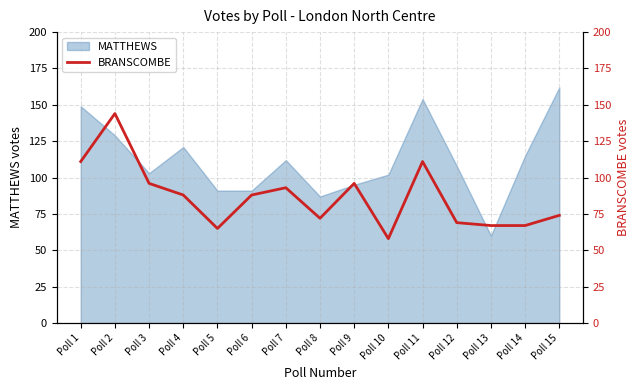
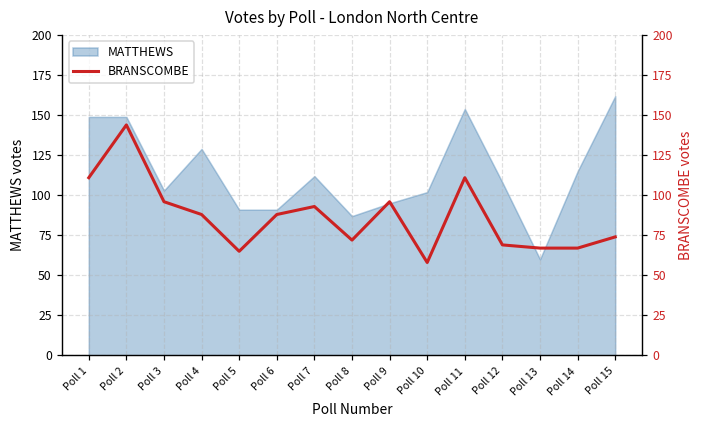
  {
    "MATTHEWS": {
      "Poll 1": 149,
-     "Poll 2": 129,
+     "Poll 2": 149,
      "Poll 3": 103,
-     "Poll 4": 121,
+     "Poll 4": 129,
      "Poll 5": 91,
      "Poll 6": 91,
      "Poll 7": 112,
      "Poll 8": 87,
      "Poll 9": 95,
      "Poll 10": 102,
      "Poll 11": 154,
      "Poll 12": 108,
      "Poll 13": 60,
      "Poll 14": 115,
      "Poll 15": 162
    },
    "BRANSCOMBE": {
      "Poll 1": 111,
      "Poll 2": 144,
      "Poll 3": 96,
      "Poll 4": 88,
      "Poll 5": 65,
      "Poll 6": 88,
      "Poll 7": 93,
      "Poll 8": 72,
      "Poll 9": 96,
      "Poll 10": 58,
      "Poll 11": 111,
      "Poll 12": 69,
      "Poll 13": 67,
      "Poll 14": 67,
      "Poll 15": 74
    }
  }
